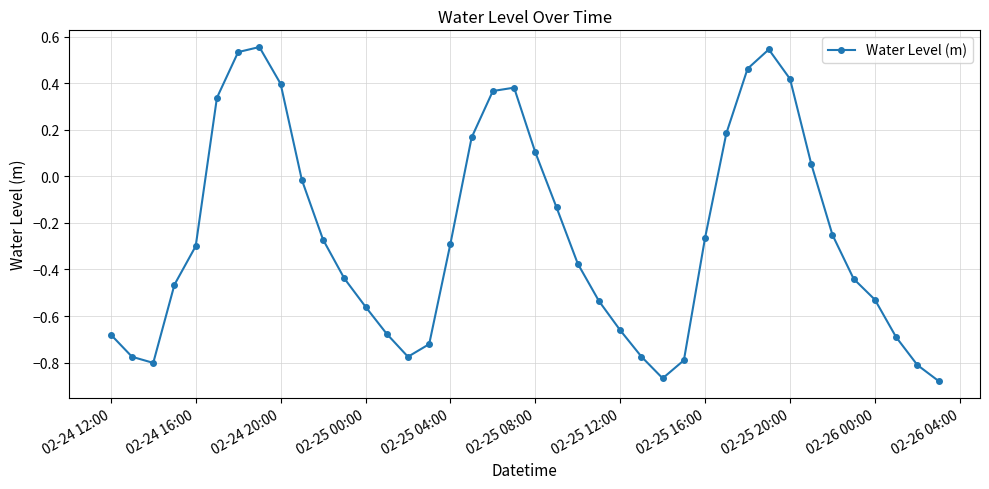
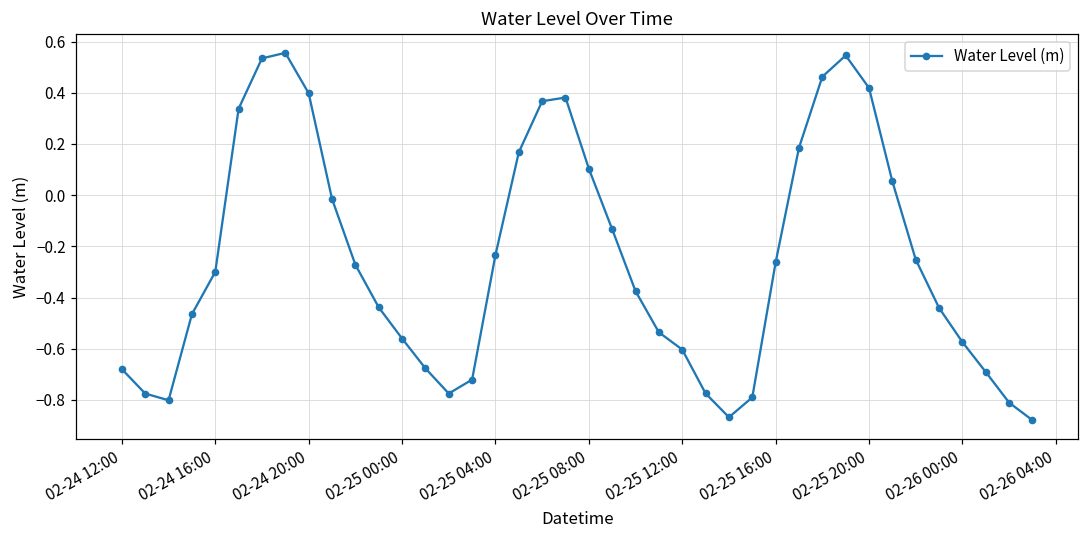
  {
    "02-24 12:00": -0.68,
    "02-24 16:00": -0.30,
    "02-24 20:00": 0.40,
    "02-25 00:00": -0.56,
-   "02-25 04:00": -0.29,
+   "02-25 04:00": -0.23,
    "02-25 08:00": 0.10,
-   "02-25 12:00": -0.66,
+   "02-25 12:00": -0.60,
    "02-25 16:00": -0.26,
    "02-25 20:00": 0.42,
-   "02-26 00:00": -0.53
+   "02-26 00:00": -0.57
  }
